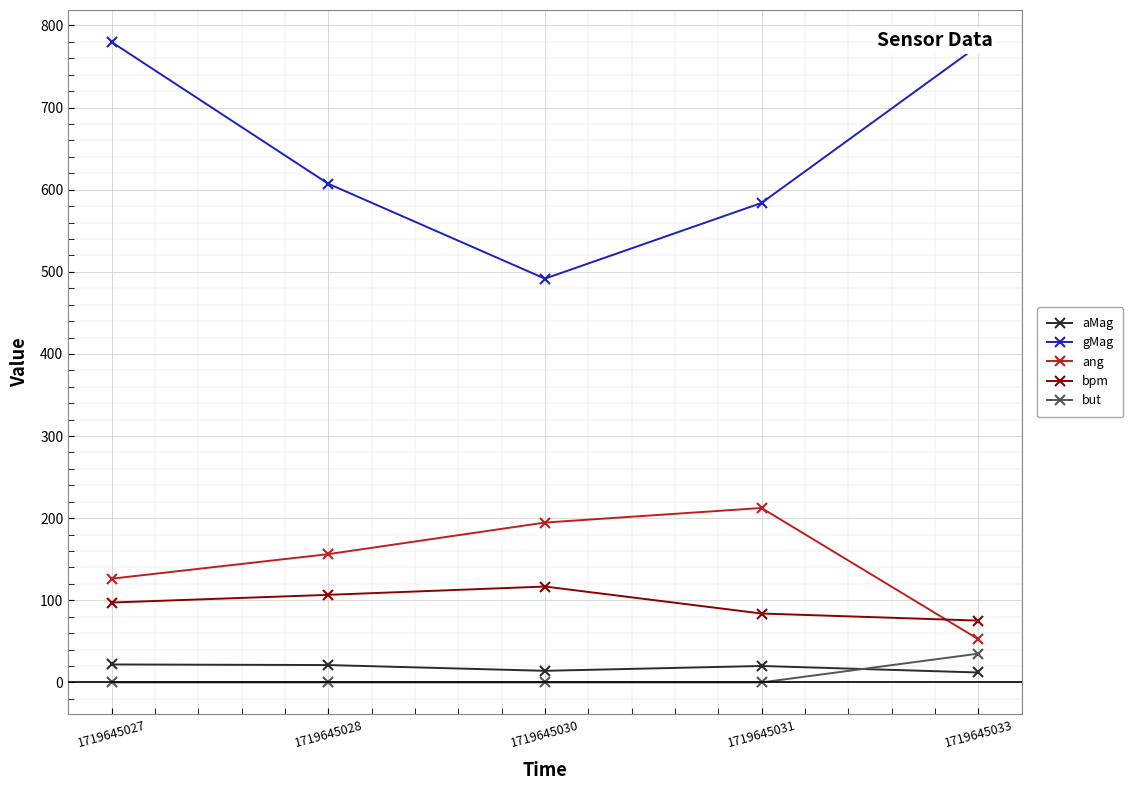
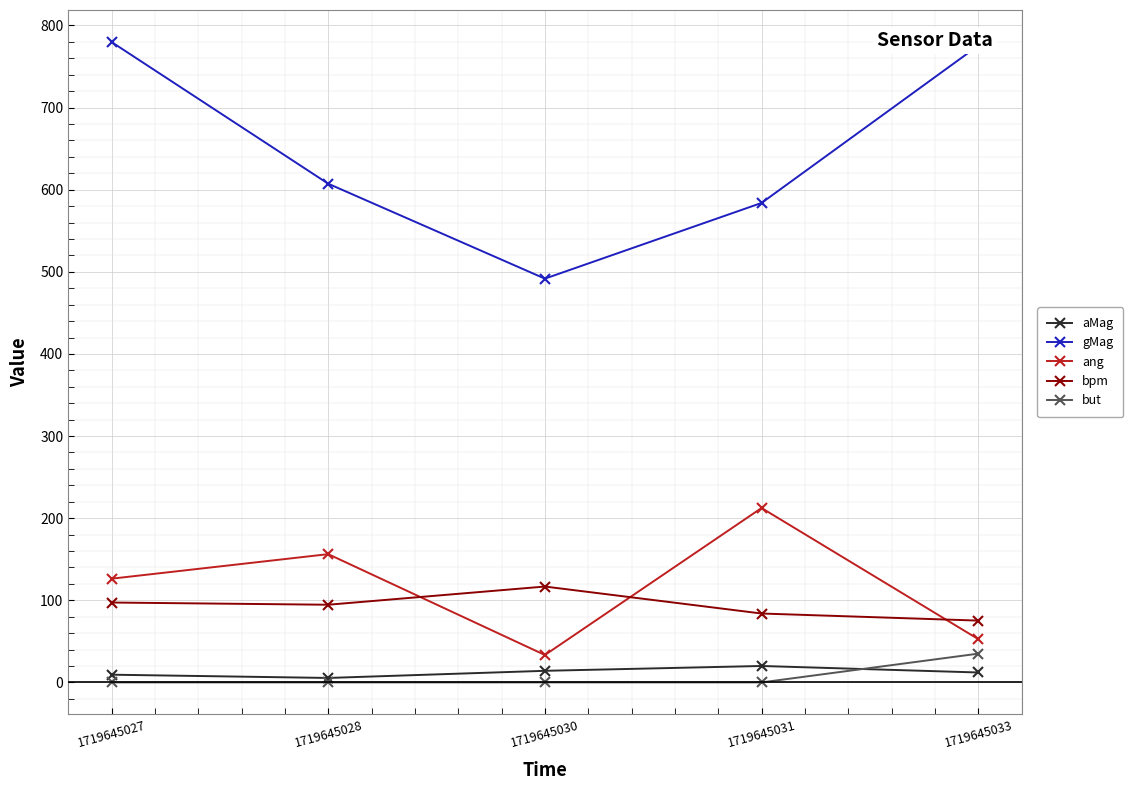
  {
    "aMag": {
-     "1719645027": 20,
-     "1719645028": 20,
+     "1719645027": 10,
+     "1719645028": 10,
      "1719645030": 10,
      "1719645031": 20,
      "1719645033": 10
    },
    "gMag": {
      "1719645027": 780,
      "1719645028": 610,
      "1719645030": 490,
      "1719645031": 580
    },
    "ang": {
      "1719645027": 130,
      "1719645028": 160,
-     "1719645030": 190,
+     "1719645030": 30,
      "1719645031": 210,
      "1719645033": 50
    },
    "bpm": {
      "1719645027": 100,
-     "1719645028": 110,
+     "1719645028": 90,
      "1719645030": 120,
      "1719645031": 80,
      "1719645033": 80
    },
    "but": {
      "1719645027": 0,
      "1719645028": 0,
      "1719645030": 0,
      "1719645031": 0,
      "1719645033": 40
    }
  }
